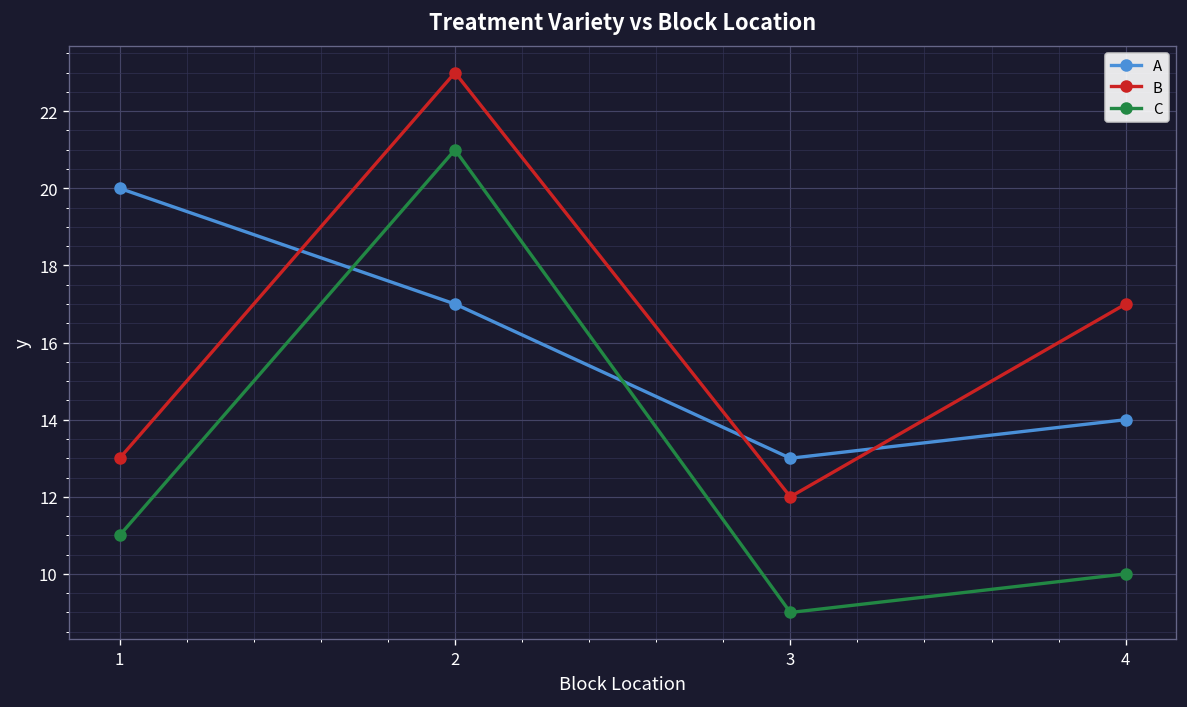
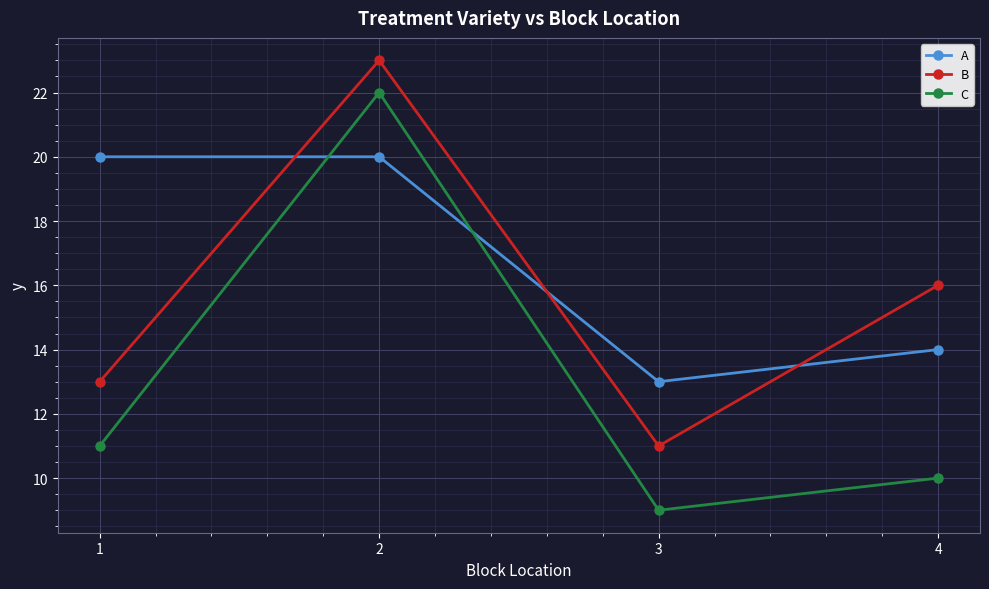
  {
    "A": {
      "1": 20,
-     "2": 17,
+     "2": 20,
      "3": 13,
      "4": 14
    },
    "B": {
      "1": 13,
      "2": 23,
-     "3": 12,
-     "4": 17
+     "3": 11,
+     "4": 16
    },
    "C": {
      "1": 11,
-     "2": 21,
+     "2": 22,
      "3": 9,
      "4": 10
    }
  }
